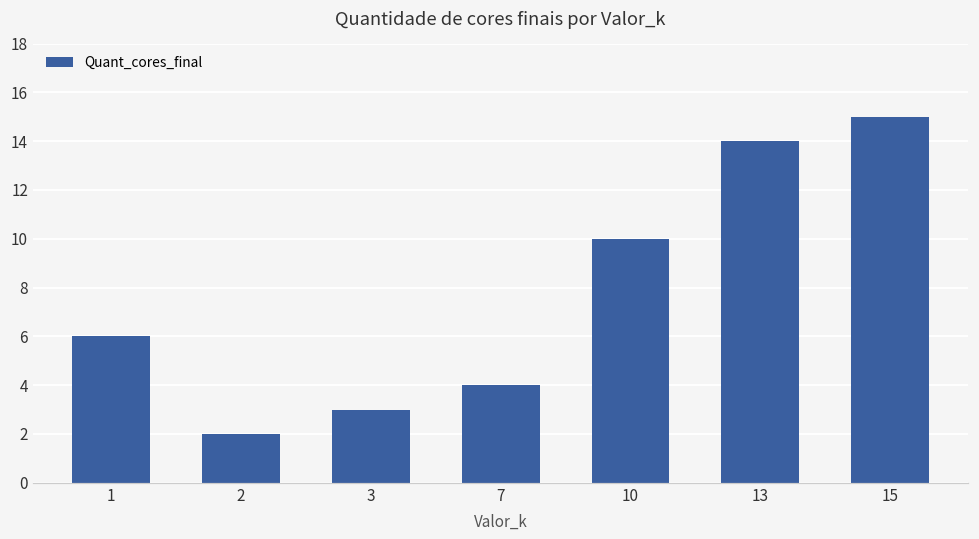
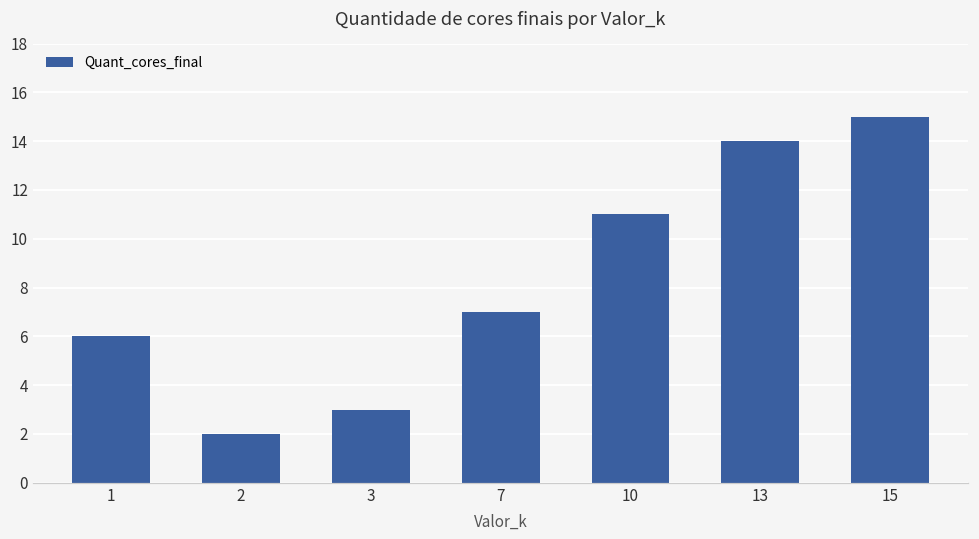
  {
    "1": 6,
    "2": 2,
    "3": 3,
-   "7": 4,
-   "10": 10,
+   "7": 7,
+   "10": 11,
    "13": 14,
    "15": 15
  }
